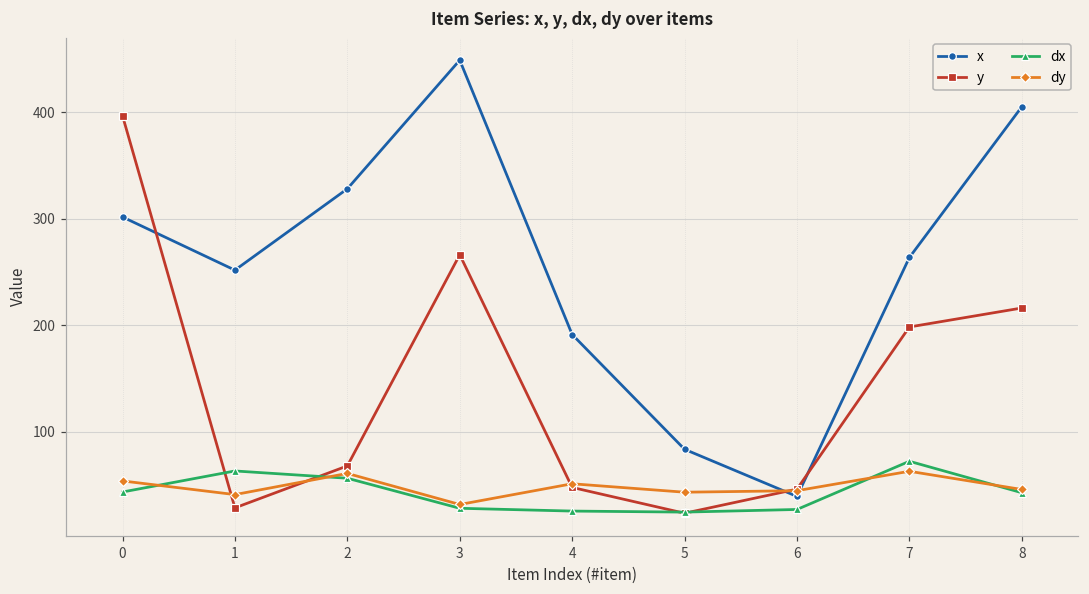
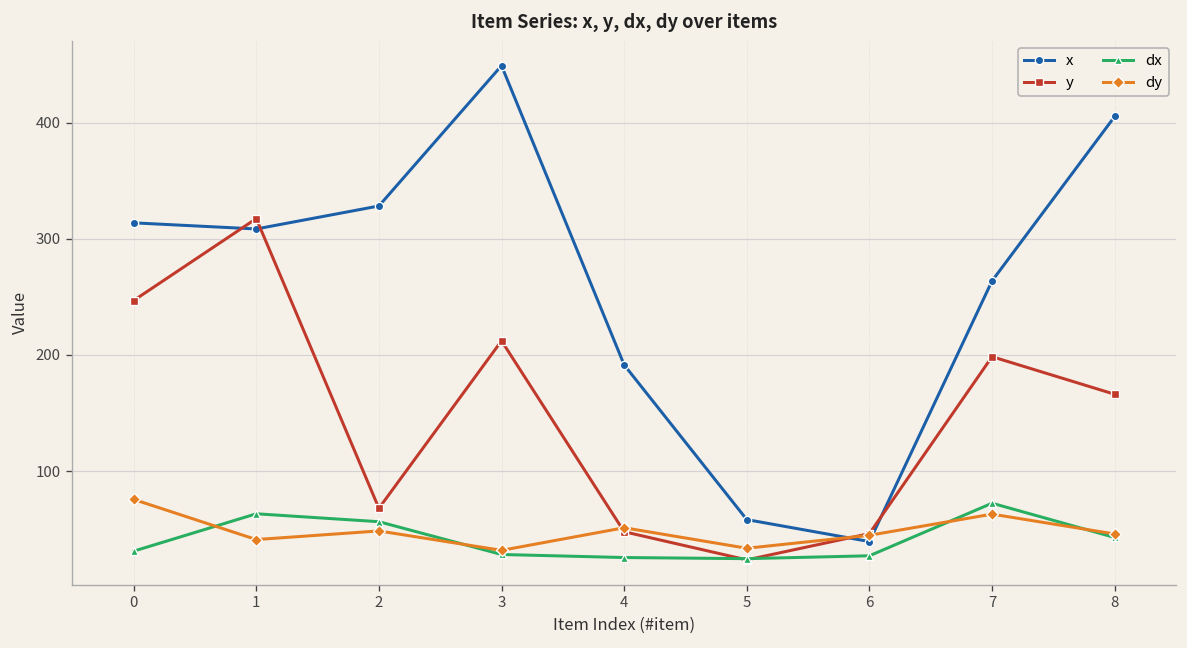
  {
    "x": {
-     "0": 300,
-     "1": 250,
+     "0": 310,
+     "1": 310,
      "2": 330,
      "3": 450,
      "4": 190,
-     "5": 80,
+     "5": 60,
      "6": 40,
      "7": 260,
      "8": 410
    },
    "y": {
-     "0": 400,
-     "1": 30,
+     "0": 250,
+     "1": 320,
      "2": 70,
-     "3": 270,
+     "3": 210,
      "4": 50,
      "7": 200,
-     "8": 220
+     "8": 170
    },
    "dx": {
-     "0": 40,
+     "0": 30,
      "1": 60,
      "2": 60,
      "3": 30,
      "4": 30,
      "6": 30,
      "7": 70,
      "8": 40
    },
    "dy": {
-     "0": 50,
+     "0": 80,
      "1": 40,
-     "2": 60,
+     "2": 50,
      "3": 30,
      "4": 50,
-     "5": 40,
+     "5": 30,
      "7": 60,
      "8": 50
    }
  }
